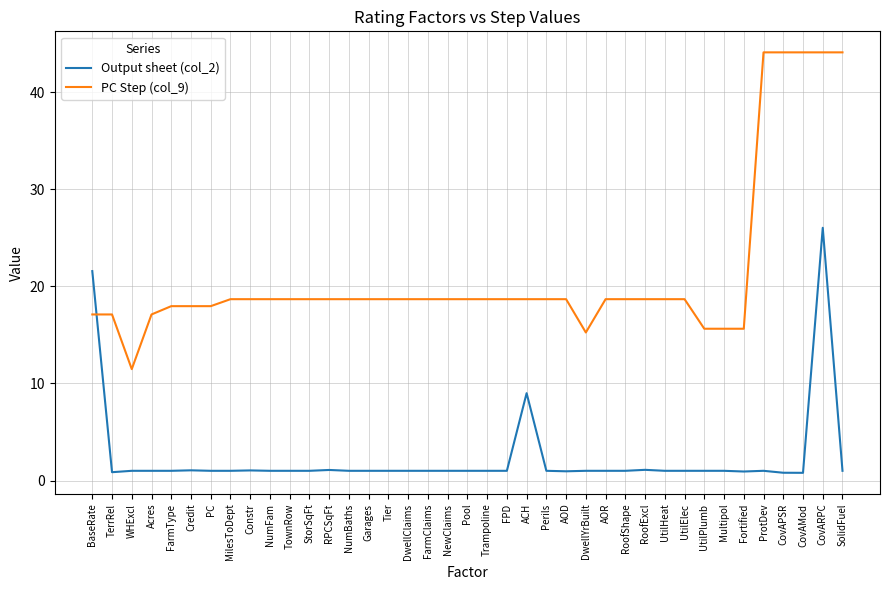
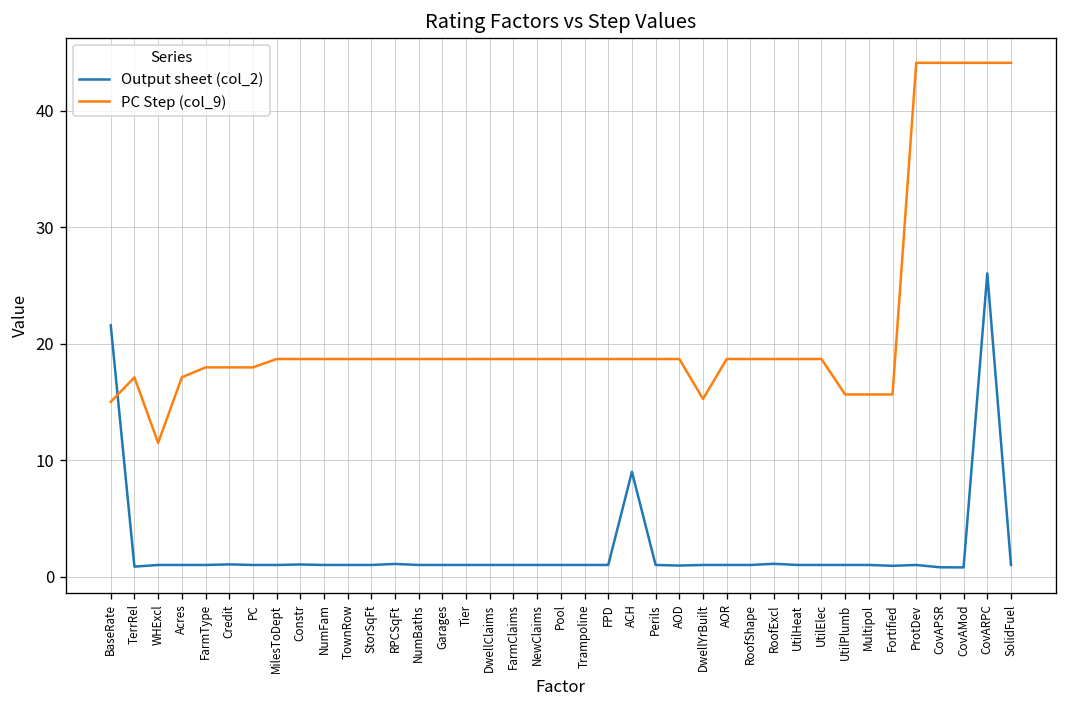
  {
    "Output sheet (col_2)": {
      "BaseRate": 22,
      "TerrRel": 1,
      "WHExcl": 1,
      "Acres": 1,
      "FarmType": 1,
      "Credit": 1,
      "PC": 1,
      "MilesToDept": 1,
      "Constr": 1,
      "NumFam": 1,
      "TownRow": 1,
      "StorSqFt": 1,
      "RPCSqFt": 1,
      "NumBaths": 1,
      "Garages": 1,
      "Tier": 1,
      "DwellClaims": 1,
      "FarmClaims": 1,
      "NewClaims": 1,
      "Pool": 1,
      "Trampoline": 1,
      "FPD": 1,
      "ACH": 9,
      "Perils": 1,
      "AOD": 1,
      "DwellYrBuilt": 1,
      "AOR": 1,
      "RoofShape": 1,
      "RoofExcl": 1,
      "UtilHeat": 1,
      "UtilElec": 1,
      "UtilPlumb": 1,
      "Multipol": 1,
      "Fortified": 1,
      "ProtDev": 1,
      "CovAPSR": 1,
      "CovAMod": 1,
      "CovARPC": 26,
      "SolidFuel": 1
    },
    "PC Step (col_9)": {
-     "BaseRate": 17,
+     "BaseRate": 15,
      "TerrRel": 17,
      "WHExcl": 11,
      "Acres": 17,
      "FarmType": 18,
      "Credit": 18,
      "PC": 18,
      "MilesToDept": 19,
      "Constr": 19,
      "NumFam": 19,
      "TownRow": 19,
      "StorSqFt": 19,
      "RPCSqFt": 19,
      "NumBaths": 19,
      "Garages": 19,
      "Tier": 19,
      "DwellClaims": 19,
      "FarmClaims": 19,
      "NewClaims": 19,
      "Pool": 19,
      "Trampoline": 19,
      "FPD": 19,
      "ACH": 19,
      "Perils": 19,
      "AOD": 19,
      "DwellYrBuilt": 15,
      "AOR": 19,
      "RoofShape": 19,
      "RoofExcl": 19,
      "UtilHeat": 19,
      "UtilElec": 19,
      "UtilPlumb": 16,
      "Multipol": 16,
      "Fortified": 16,
      "ProtDev": 44,
      "CovAPSR": 44,
      "CovAMod": 44,
      "CovARPC": 44,
      "SolidFuel": 44
    }
  }
